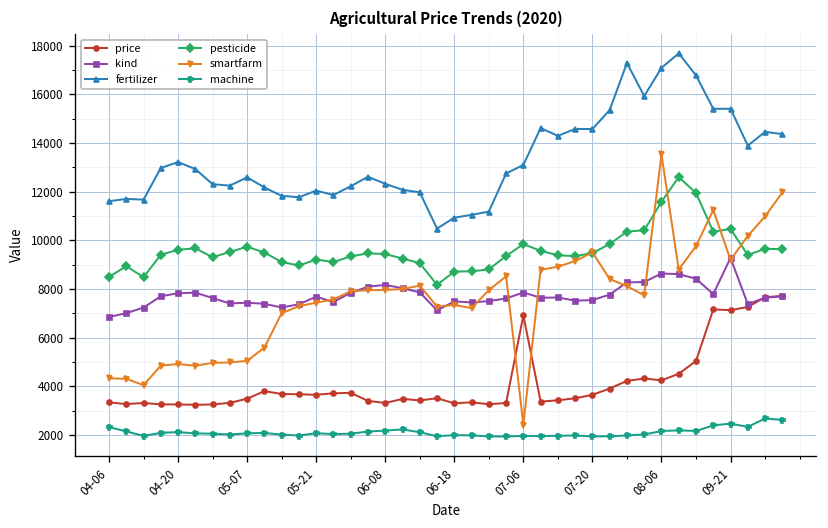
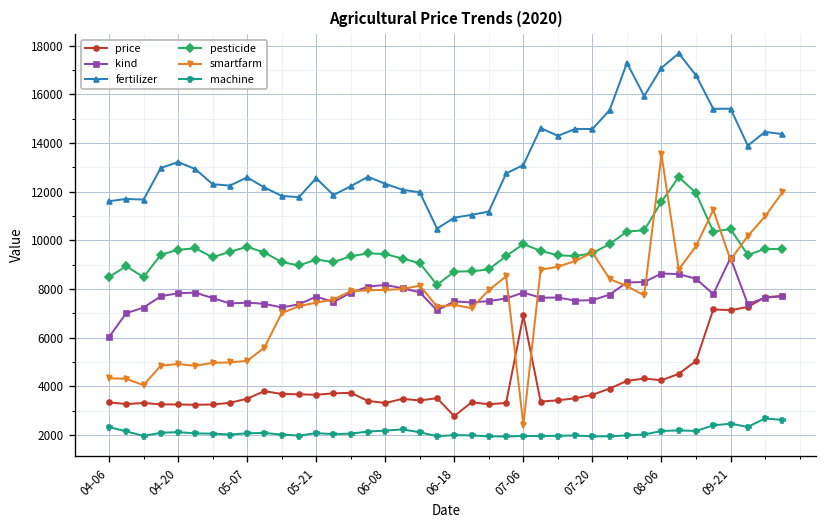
  {
    "price": {
      "04-06": 3300,
      "04-20": 3300,
      "05-07": 3500,
      "05-21": 3700,
      "06-08": 3300,
-     "06-18": 3300,
+     "06-18": 2800,
      "07-06": 6900,
      "07-20": 3700,
      "08-06": 4300,
      "09-21": 7100
    },
    "kind": {
-     "04-06": 6900,
+     "04-06": 6000,
      "04-20": 7800,
      "05-07": 7400,
      "05-21": 7700,
      "06-08": 8200,
      "06-18": 7500,
      "07-06": 7900,
      "07-20": 7500,
      "08-06": 8600
    },
    "fertilizer": {
      "04-06": 11600,
      "04-20": 13200,
      "05-07": 12600,
-     "05-21": 12000,
+     "05-21": 12600,
      "06-08": 12300,
      "06-18": 10900,
      "07-06": 13100,
      "07-20": 14600,
      "08-06": 17100,
      "09-21": 15400
    },
    "smartfarm": {
      "04-06": 4300,
      "04-20": 4900,
      "05-07": 5100,
      "05-21": 7400,
      "06-08": 8000,
      "06-18": 7400,
      "07-06": 2400,
      "08-06": 13500
    }
  }
